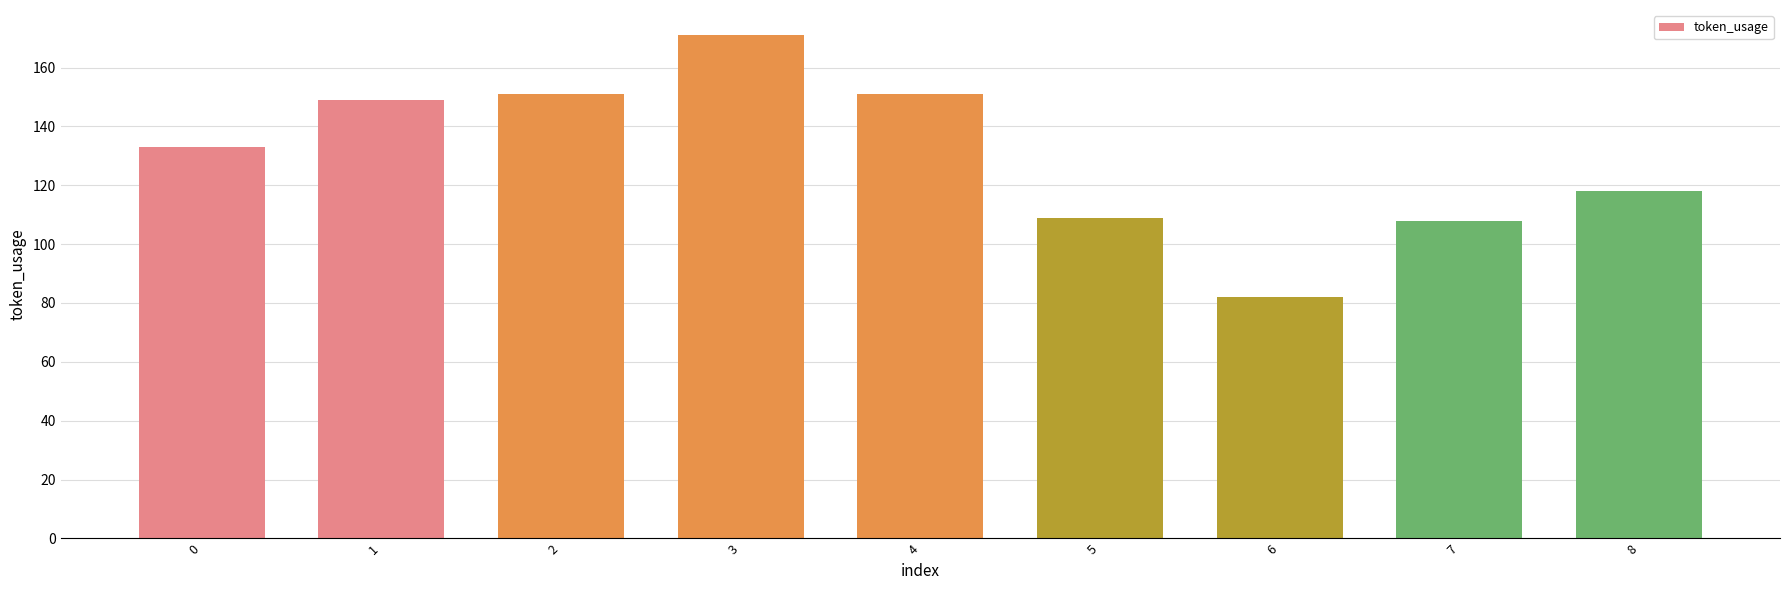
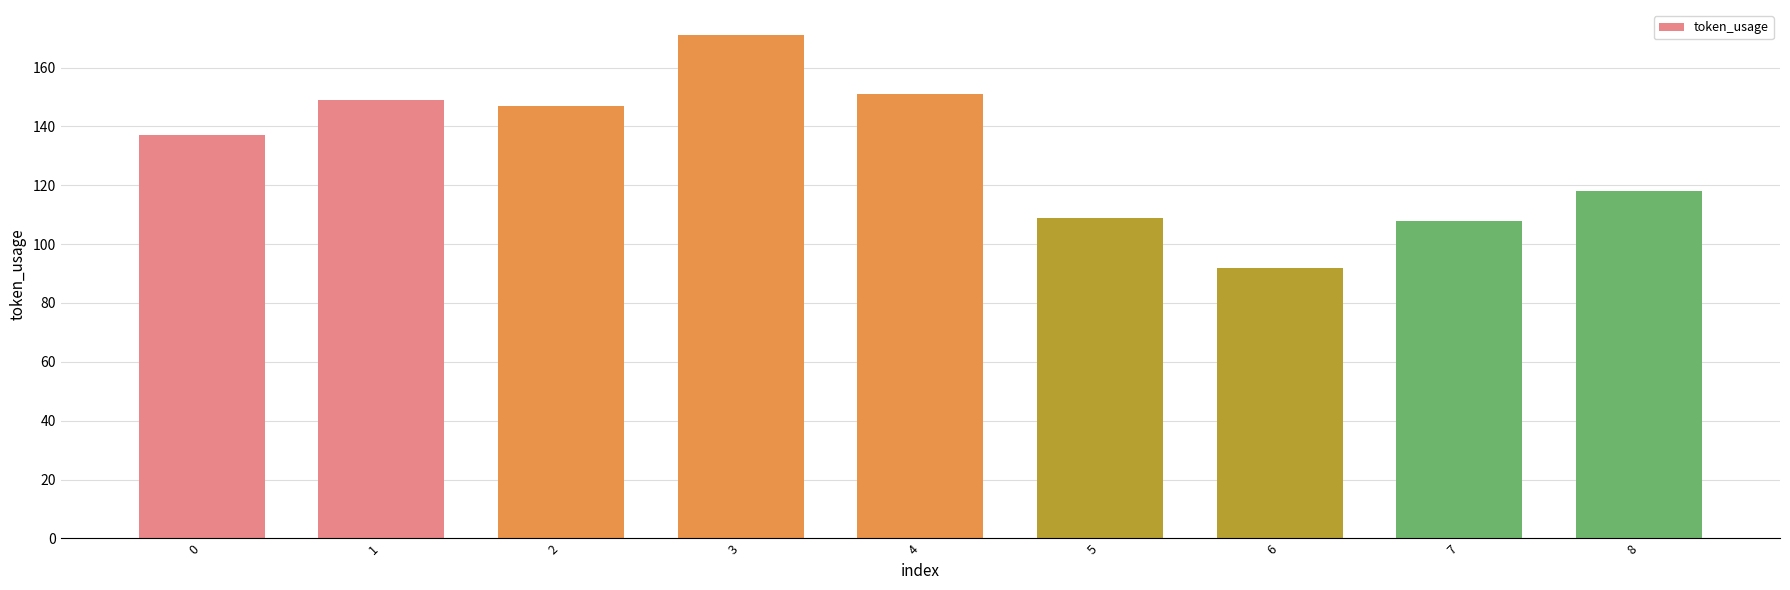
  {
-   "0": 133,
+   "0": 137,
    "1": 149,
-   "2": 151,
+   "2": 147,
    "3": 171,
    "4": 151,
    "5": 109,
-   "6": 82,
+   "6": 92,
    "7": 108,
    "8": 118
  }
